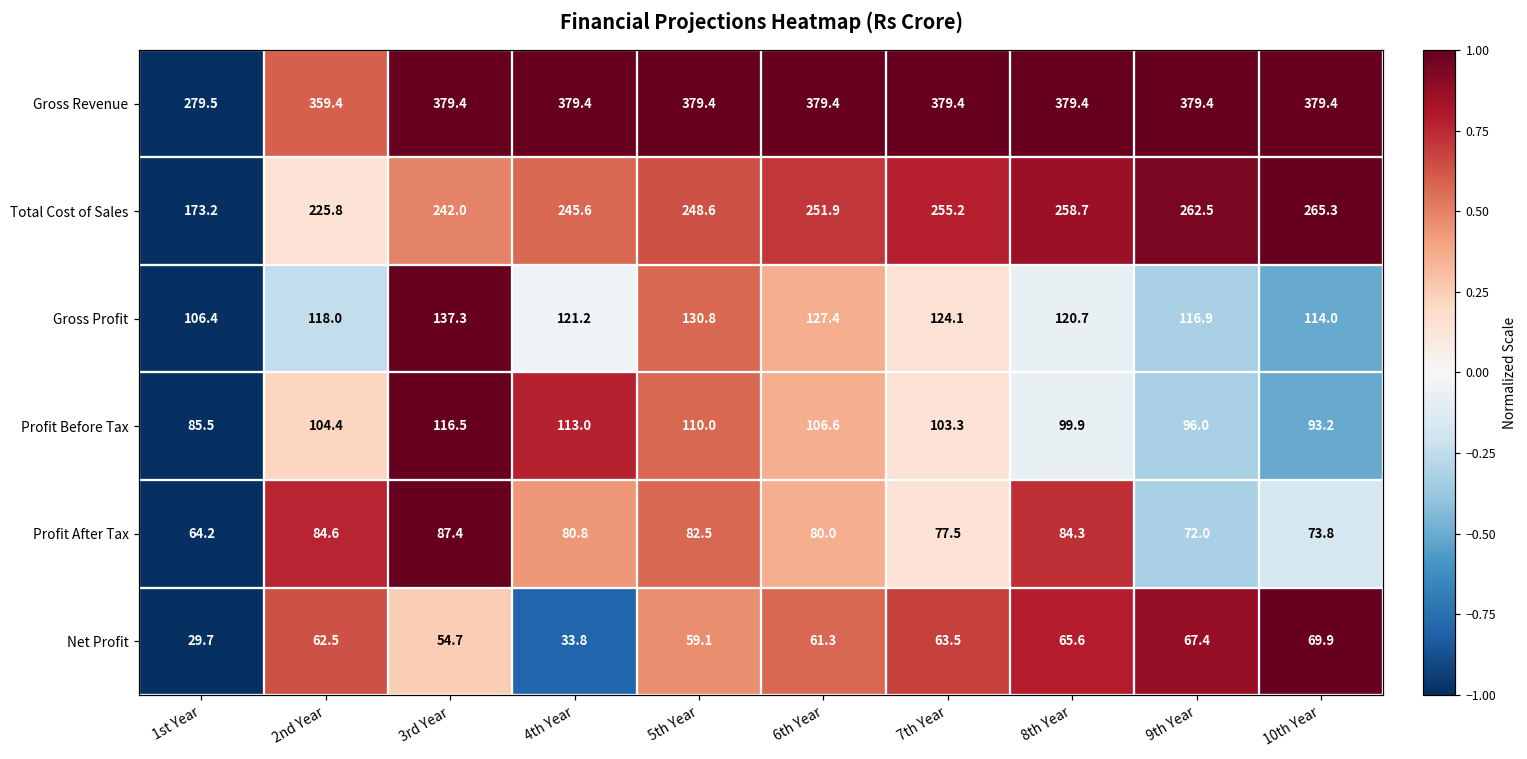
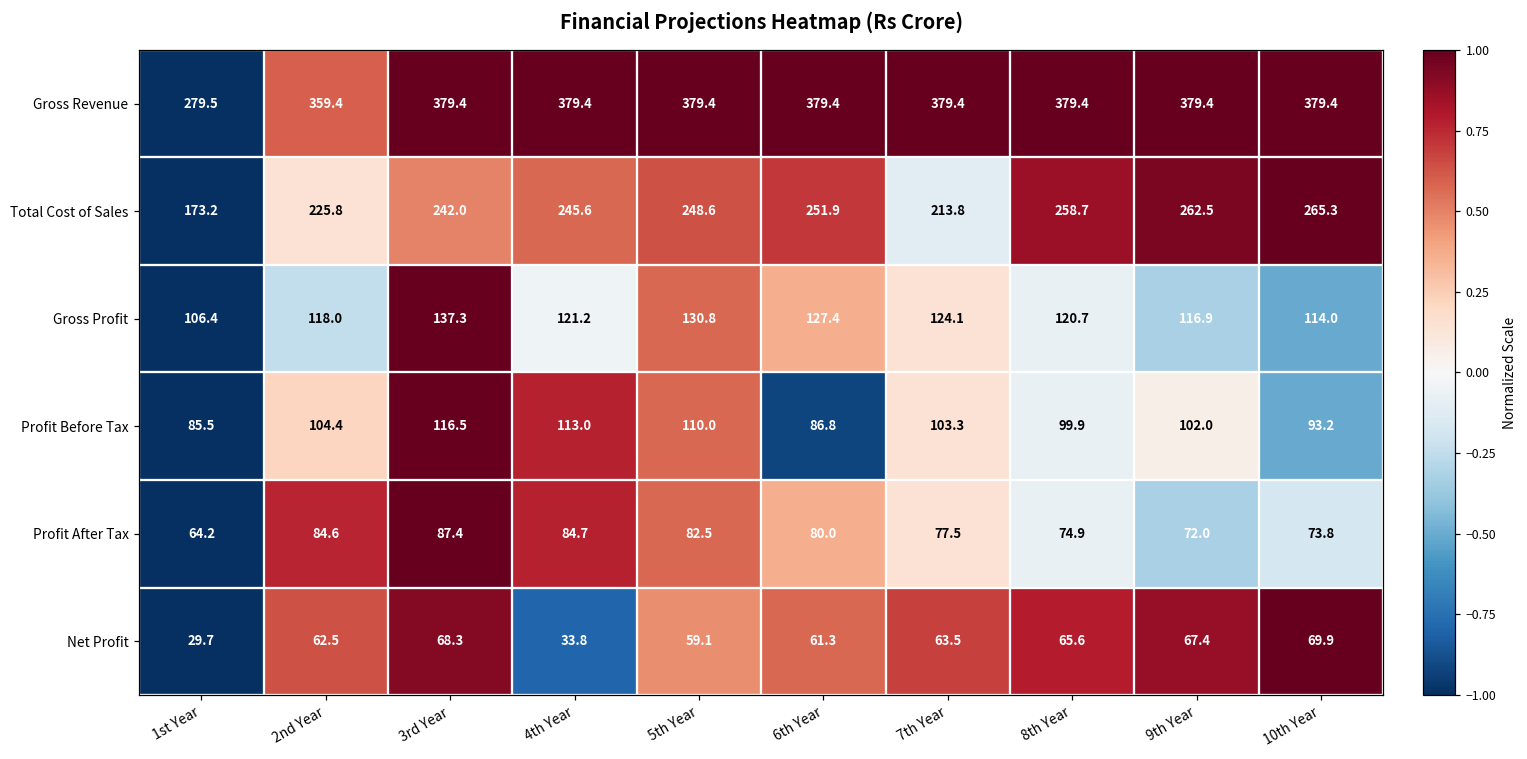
  {
    "Gross Revenue": {
      "1st Year": 279.5,
      "2nd Year": 359.4,
      "3rd Year": 379.4,
      "4th Year": 379.4,
      "5th Year": 379.4,
      "6th Year": 379.4,
      "7th Year": 379.4,
      "8th Year": 379.4,
      "9th Year": 379.4,
      "10th Year": 379.4
    },
    "Total Cost of Sales": {
      "1st Year": 173.2,
      "2nd Year": 225.8,
      "3rd Year": 242.0,
      "4th Year": 245.6,
      "5th Year": 248.6,
      "6th Year": 251.9,
-     "7th Year": 255.2,
+     "7th Year": 213.8,
      "8th Year": 258.7,
      "9th Year": 262.5,
      "10th Year": 265.3
    },
    "Gross Profit": {
      "1st Year": 106.4,
      "2nd Year": 118.0,
      "3rd Year": 137.3,
      "4th Year": 121.2,
      "5th Year": 130.8,
      "6th Year": 127.4,
      "7th Year": 124.1,
      "8th Year": 120.7,
      "9th Year": 116.9,
      "10th Year": 114.0
    },
    "Profit Before Tax": {
      "1st Year": 85.5,
      "2nd Year": 104.4,
      "3rd Year": 116.5,
      "4th Year": 113.0,
      "5th Year": 110.0,
-     "6th Year": 106.6,
+     "6th Year": 86.8,
      "7th Year": 103.3,
      "8th Year": 99.9,
-     "9th Year": 96.0,
+     "9th Year": 102.0,
      "10th Year": 93.2
    },
    "Profit After Tax": {
      "1st Year": 64.2,
      "2nd Year": 84.6,
      "3rd Year": 87.4,
-     "4th Year": 80.8,
+     "4th Year": 84.7,
      "5th Year": 82.5,
      "6th Year": 80.0,
      "7th Year": 77.5,
-     "8th Year": 84.3,
+     "8th Year": 74.9,
      "9th Year": 72.0,
      "10th Year": 73.8
    },
    "Net Profit": {
      "1st Year": 29.7,
      "2nd Year": 62.5,
-     "3rd Year": 54.7,
+     "3rd Year": 68.3,
      "4th Year": 33.8,
      "5th Year": 59.1,
      "6th Year": 61.3,
      "7th Year": 63.5,
      "8th Year": 65.6,
      "9th Year": 67.4,
      "10th Year": 69.9
    }
  }
